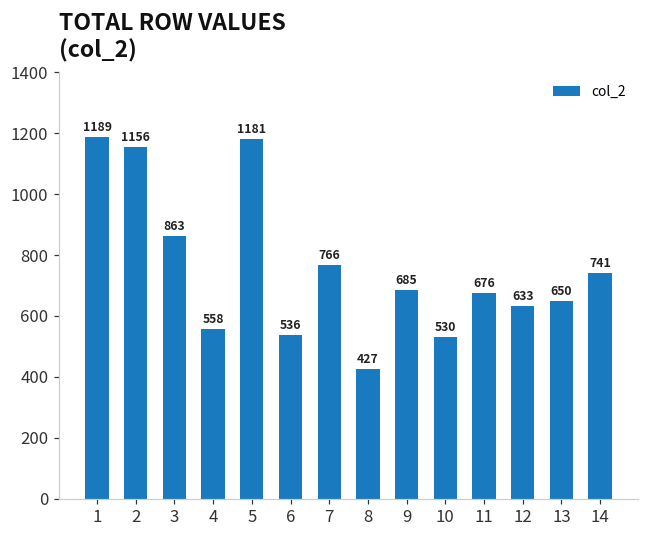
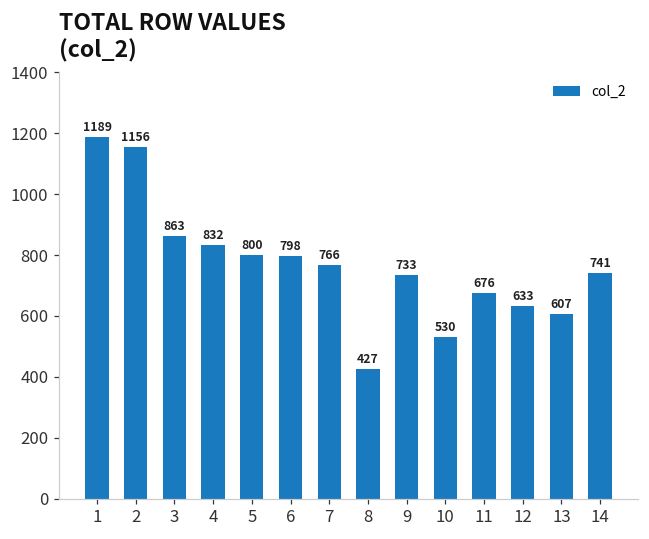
  {
    "1": 1189,
    "2": 1156,
    "3": 863,
-   "4": 558,
-   "5": 1181,
-   "6": 536,
+   "4": 832,
+   "5": 800,
+   "6": 798,
    "7": 766,
    "8": 427,
-   "9": 685,
+   "9": 733,
    "10": 530,
    "11": 676,
    "12": 633,
-   "13": 650,
+   "13": 607,
    "14": 741
  }
